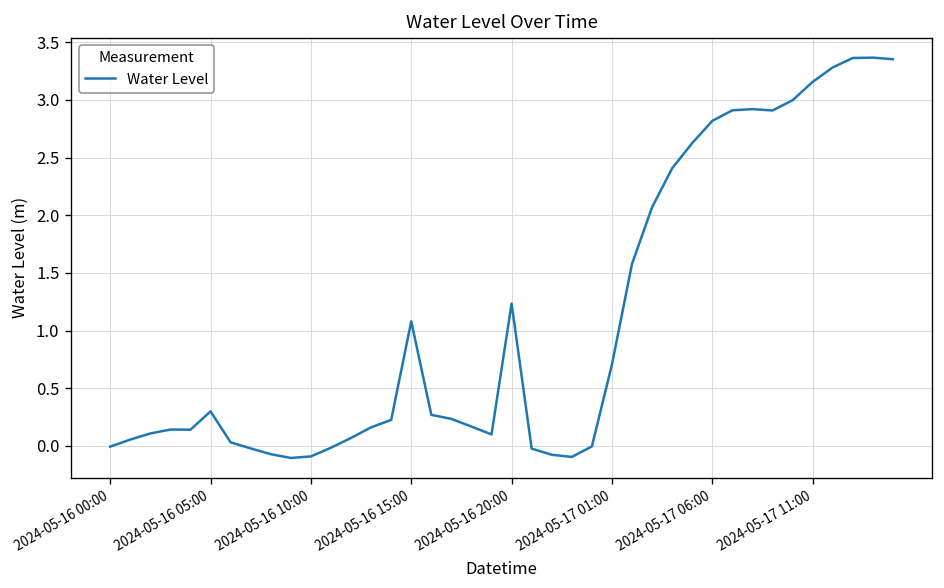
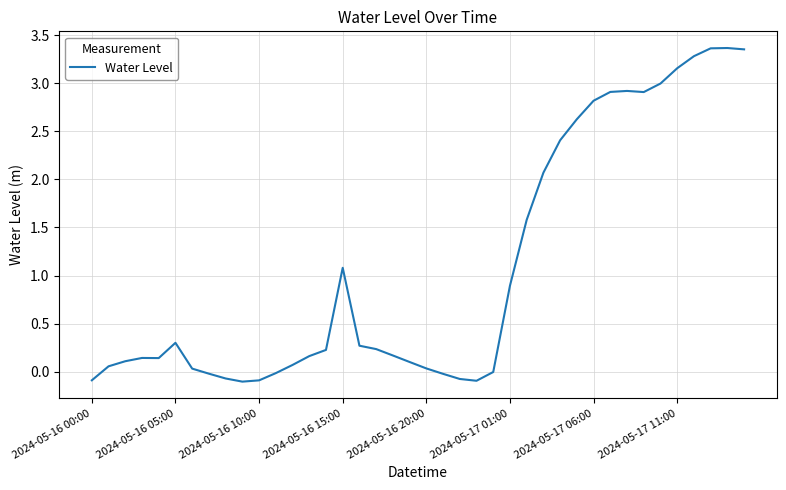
  {
-   "2024-05-16 00:00": 0.0,
+   "2024-05-16 00:00": -0.1,
    "2024-05-16 05:00": 0.3,
    "2024-05-16 10:00": -0.1,
    "2024-05-16 15:00": 1.1,
-   "2024-05-16 20:00": 1.2,
-   "2024-05-17 01:00": 0.7,
+   "2024-05-16 20:00": 0.0,
+   "2024-05-17 01:00": 0.9,
    "2024-05-17 06:00": 2.8,
    "2024-05-17 11:00": 3.2
  }
